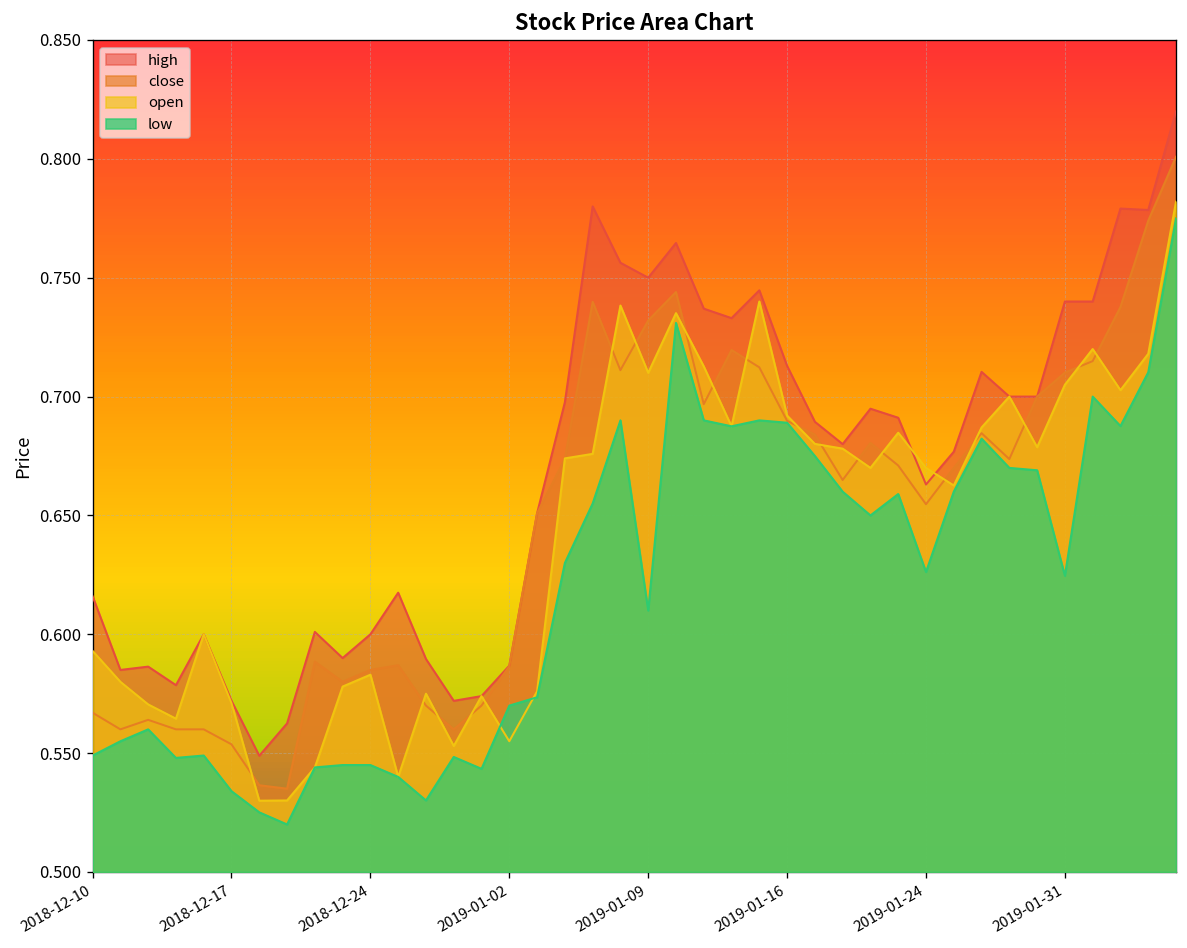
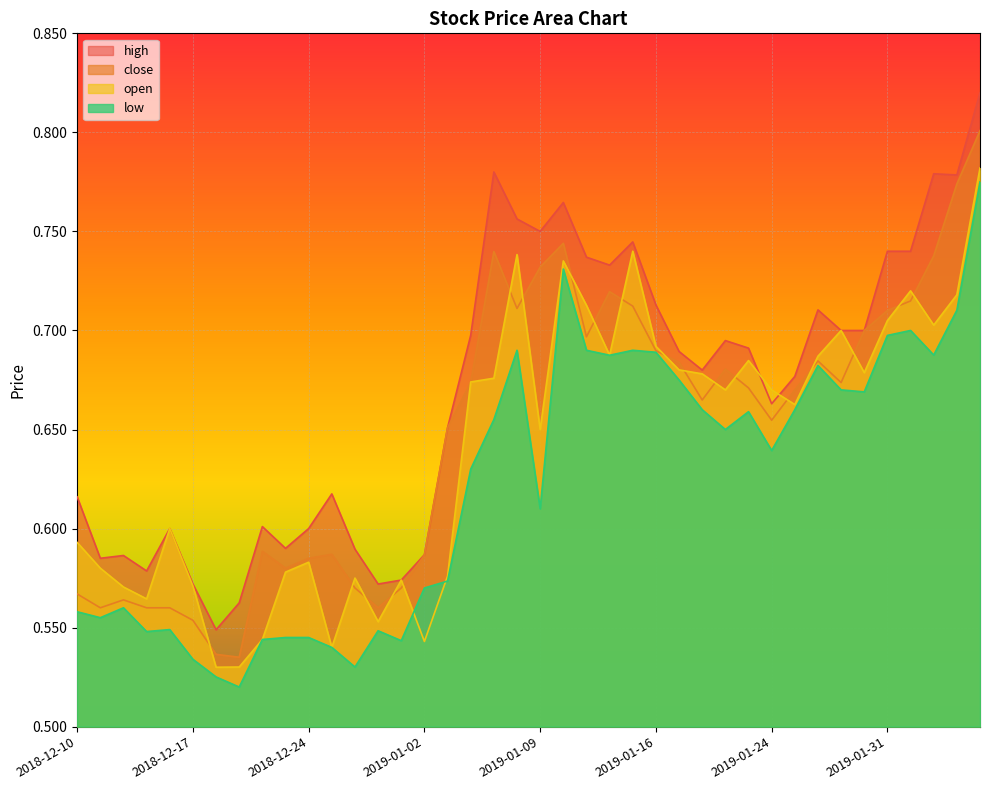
  {
    "open": {
      "2018-12-10": 0.593,
      "2018-12-24": 0.583,
-     "2019-01-02": 0.555,
-     "2019-01-09": 0.71,
+     "2019-01-02": 0.543,
+     "2019-01-09": 0.65,
      "2019-01-16": 0.692,
      "2019-01-24": 0.670,
      "2019-01-31": 0.705
    },
    "low": {
-     "2018-12-10": 0.549,
+     "2018-12-10": 0.558,
      "2018-12-17": 0.534,
      "2018-12-24": 0.545,
      "2019-01-02": 0.570,
      "2019-01-09": 0.610,
-     "2019-01-24": 0.626,
-     "2019-01-31": 0.625
+     "2019-01-24": 0.639,
+     "2019-01-31": 0.698
    }
  }
